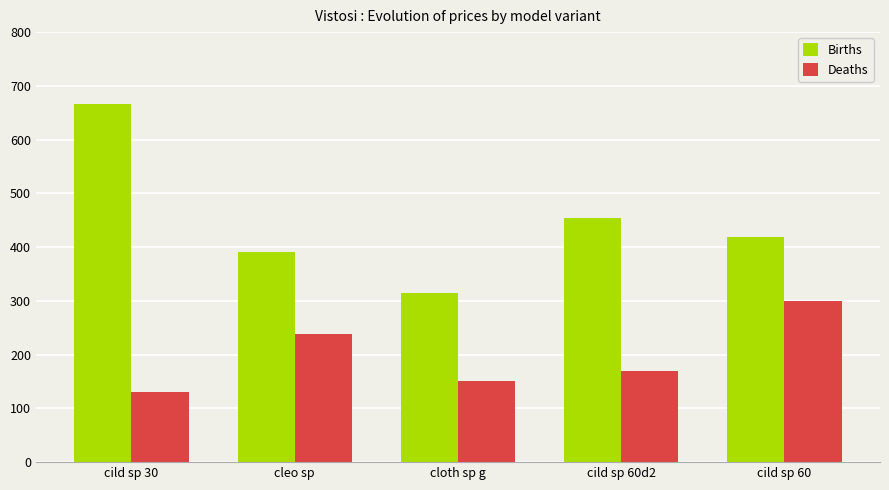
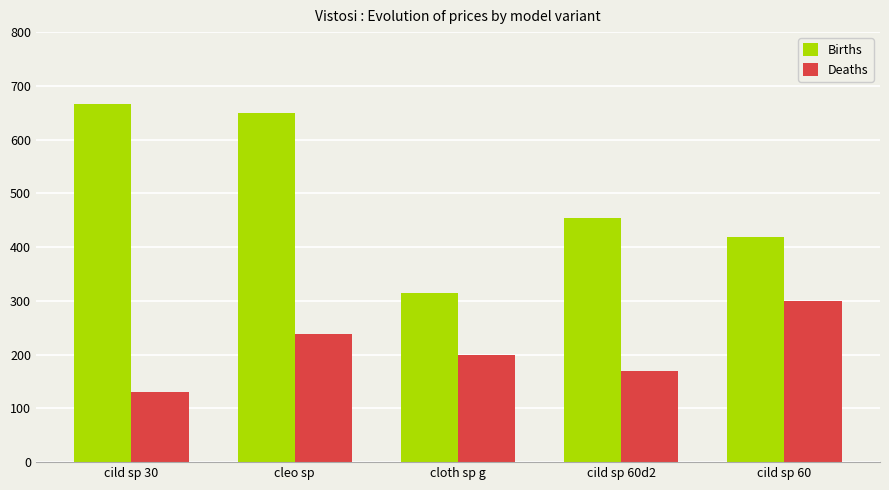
  {
    "Births": {
      "cild sp 30": 670,
-     "cleo sp": 390,
+     "cleo sp": 650,
      "cloth sp g": 310,
      "cild sp 60d2": 450,
      "cild sp 60": 420
    },
    "Deaths": {
      "cild sp 30": 130,
      "cleo sp": 240,
-     "cloth sp g": 150,
+     "cloth sp g": 200,
      "cild sp 60d2": 170,
      "cild sp 60": 300
    }
  }
